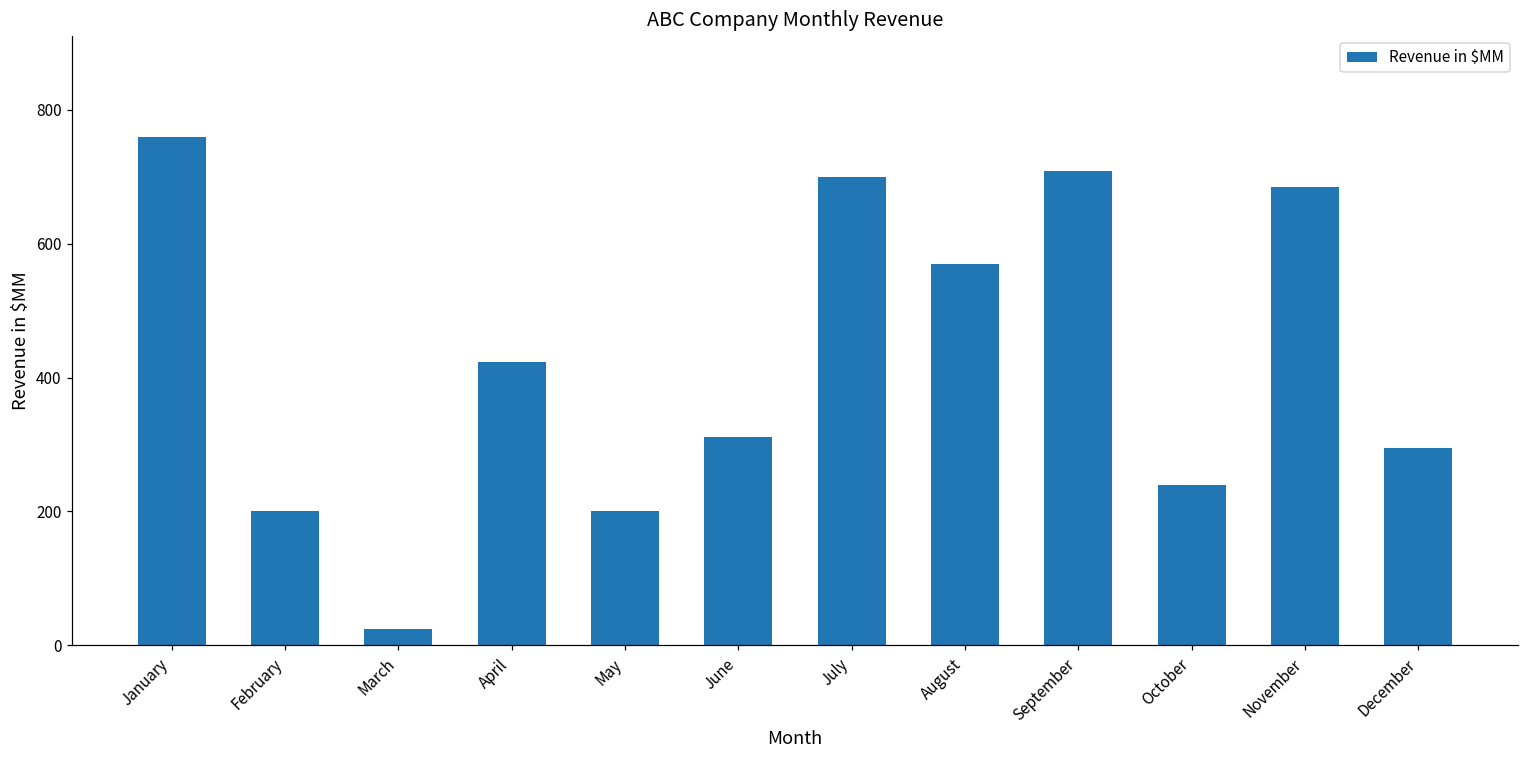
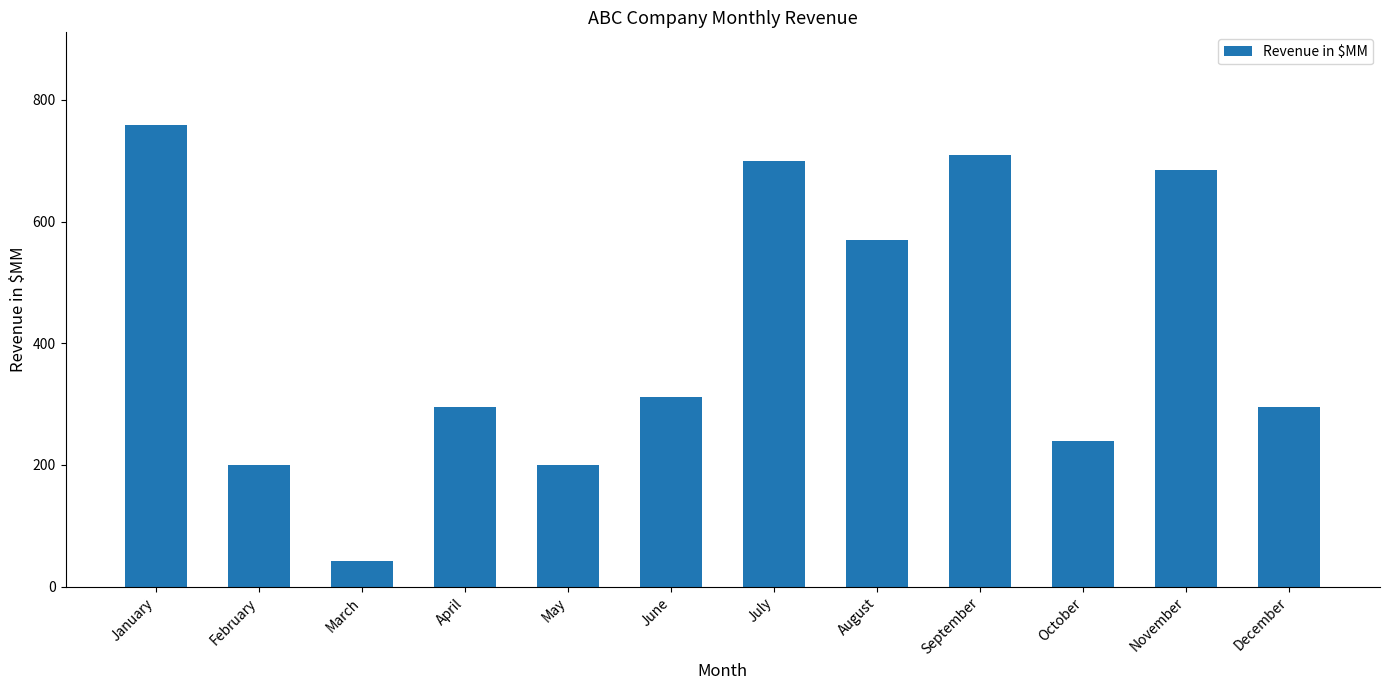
  {
    "January": 760,
    "February": 200,
-   "March": 30,
-   "April": 420,
+   "March": 40,
+   "April": 300,
    "May": 200,
    "June": 310,
    "July": 700,
    "August": 570,
    "September": 710,
    "October": 240,
    "November": 690,
    "December": 300
  }
